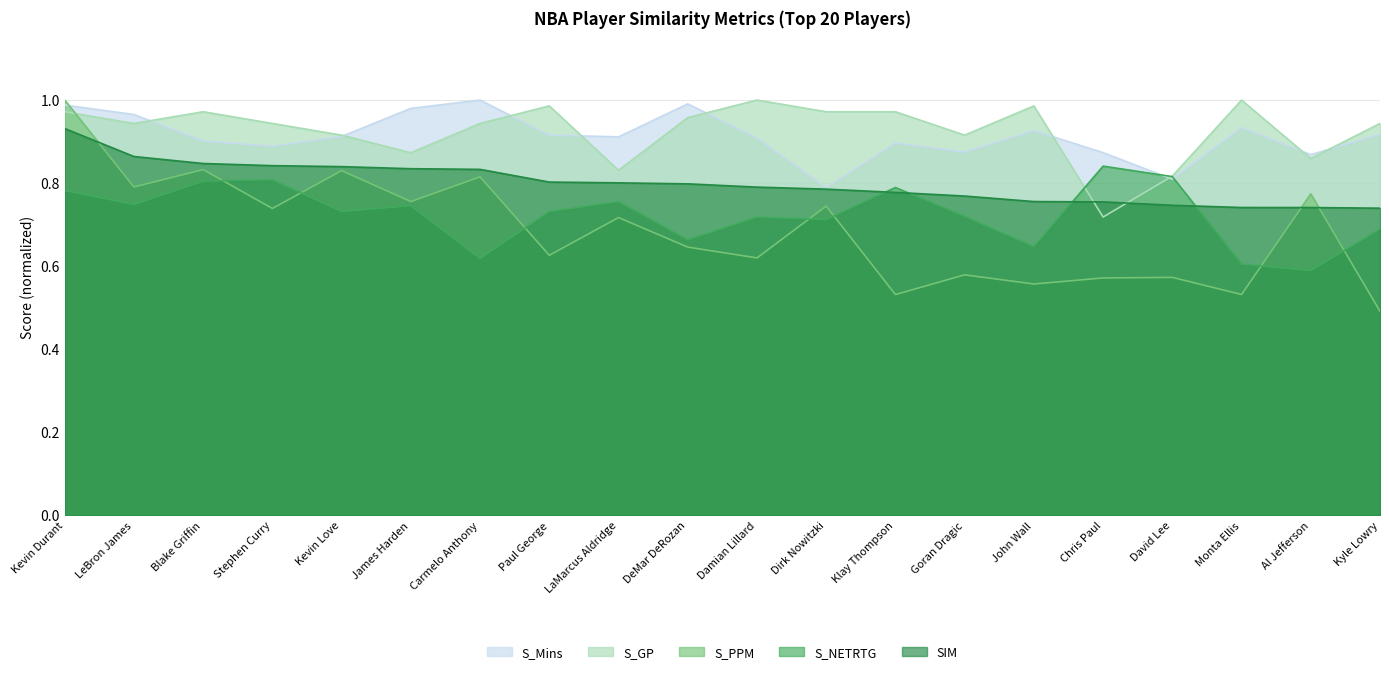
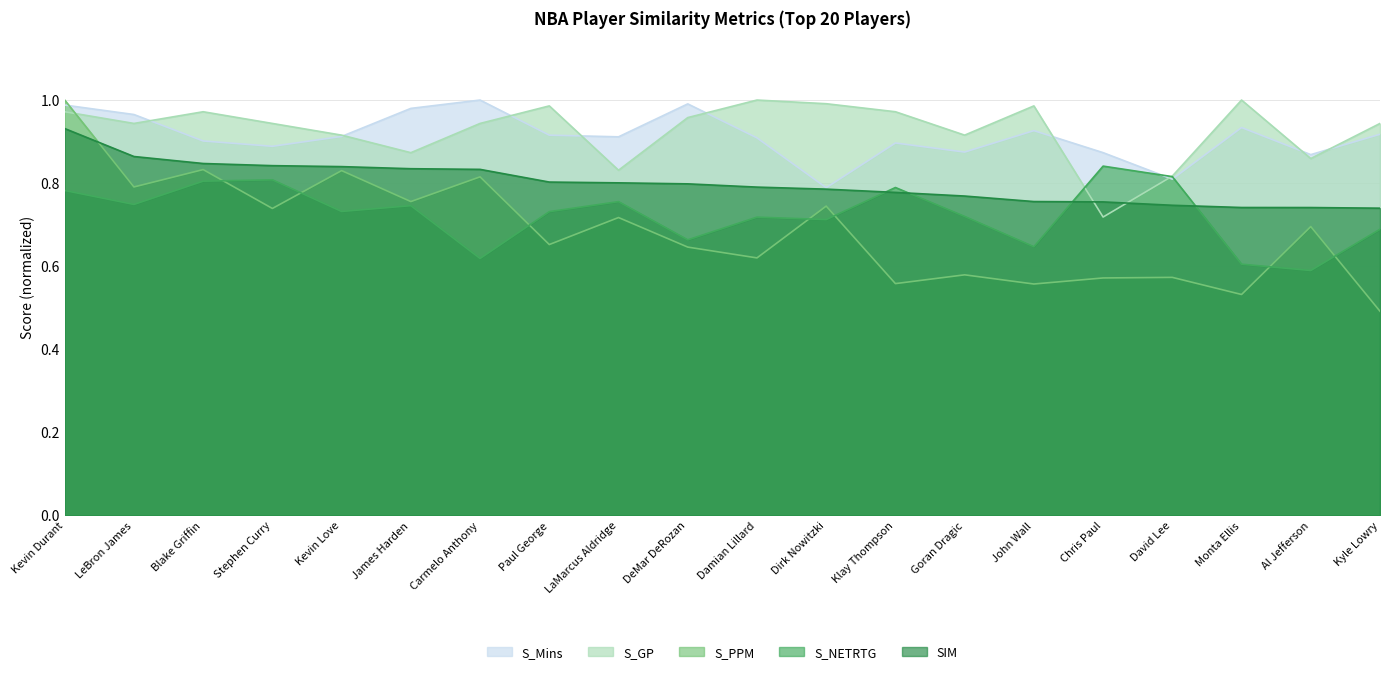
  {
    "S_Mins": {
      "Kevin Durant": 0.99,
      "LeBron James": 0.97,
      "Blake Griffin": 0.90,
      "Stephen Curry": 0.89,
      "James Harden": 0.98,
      "Carmelo Anthony": 1.00,
      "Paul George": 0.92,
      "LaMarcus Aldridge": 0.91,
      "DeMar DeRozan": 0.99,
      "Damian Lillard": 0.91,
      "Klay Thompson": 0.90,
      "Goran Dragic": 0.87,
      "John Wall": 0.93,
      "Chris Paul": 0.87,
      "Monta Ellis": 0.93,
      "Al Jefferson": 0.87,
      "Kyle Lowry": 0.92
    },
    "S_GP": {
      "Kevin Durant": 0.97,
      "LeBron James": 0.94,
      "Blake Griffin": 0.97,
      "Stephen Curry": 0.94,
      "James Harden": 0.87,
      "Carmelo Anthony": 0.94,
      "Paul George": 0.99,
      "LaMarcus Aldridge": 0.83,
      "DeMar DeRozan": 0.96,
      "Damian Lillard": 1.00,
-     "Dirk Nowitzki": 0.97,
+     "Dirk Nowitzki": 0.99,
      "Klay Thompson": 0.97,
      "Goran Dragic": 0.92,
      "John Wall": 0.99,
      "Chris Paul": 0.72,
      "Monta Ellis": 1.00,
      "Al Jefferson": 0.86,
      "Kyle Lowry": 0.94
    },
    "S_PPM": {
      "Kevin Durant": 1.00,
      "LeBron James": 0.79,
      "Blake Griffin": 0.83,
      "Stephen Curry": 0.74,
      "Kevin Love": 0.83,
      "James Harden": 0.76,
      "Carmelo Anthony": 0.82,
-     "Paul George": 0.63,
+     "Paul George": 0.65,
      "LaMarcus Aldridge": 0.72,
      "DeMar DeRozan": 0.65,
      "Damian Lillard": 0.62,
      "Dirk Nowitzki": 0.74,
-     "Klay Thompson": 0.53,
+     "Klay Thompson": 0.56,
      "Goran Dragic": 0.58,
      "John Wall": 0.56,
      "Chris Paul": 0.57,
      "David Lee": 0.57,
      "Monta Ellis": 0.53,
-     "Al Jefferson": 0.77,
+     "Al Jefferson": 0.70,
      "Kyle Lowry": 0.49
    }
  }
